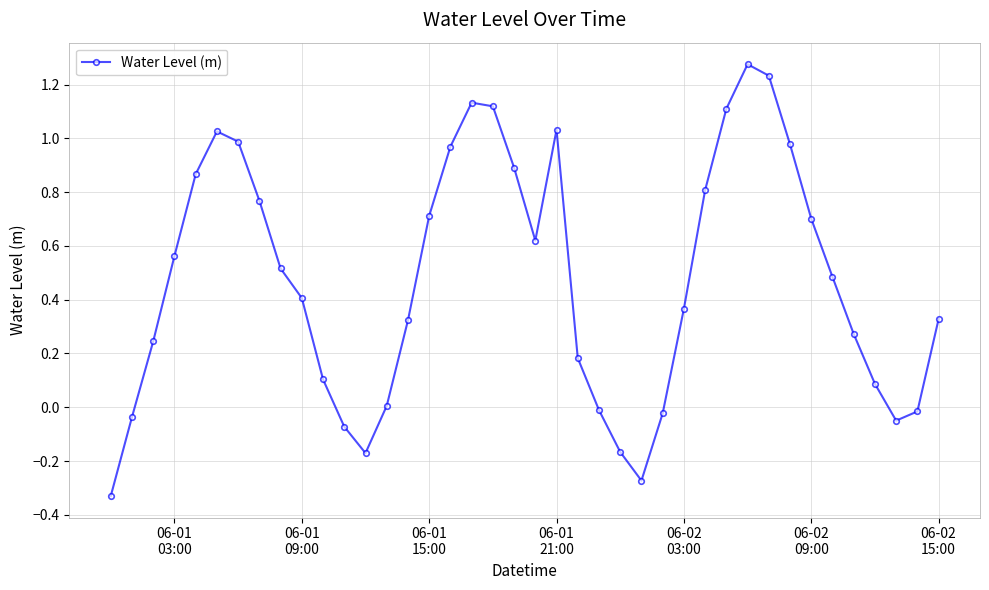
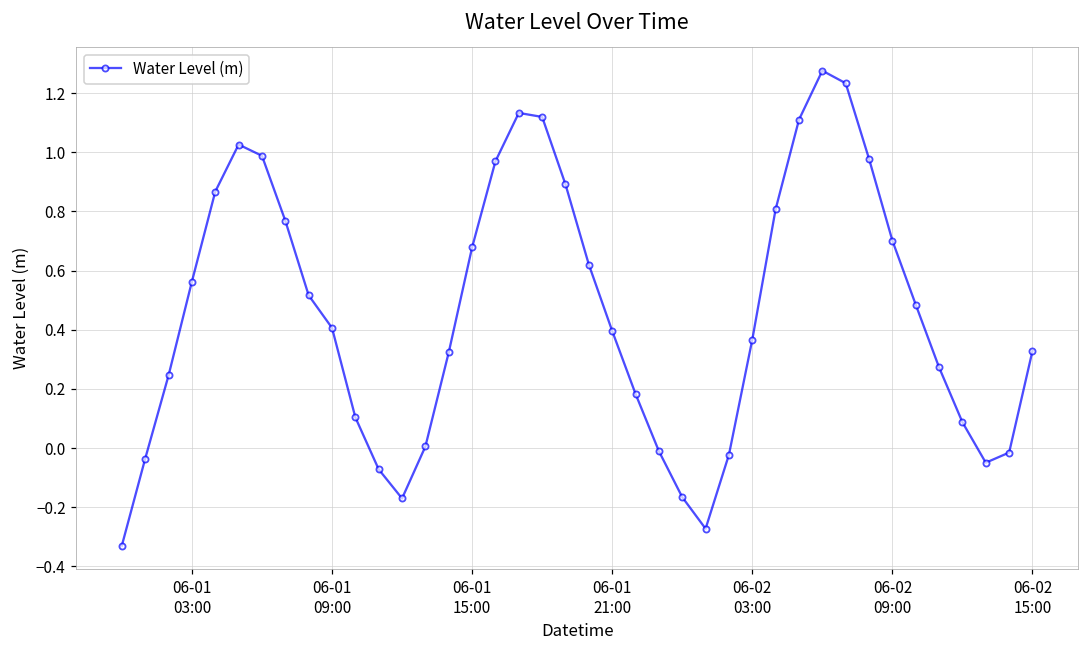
  {
    "06-01 03:00": 0.56,
    "06-01 09:00": 0.41,
-   "06-01 15:00": 0.71,
-   "06-01 21:00": 1.03,
+   "06-01 15:00": 0.68,
+   "06-01 21:00": 0.40,
    "06-02 03:00": 0.37,
    "06-02 09:00": 0.70,
    "06-02 15:00": 0.33
  }
